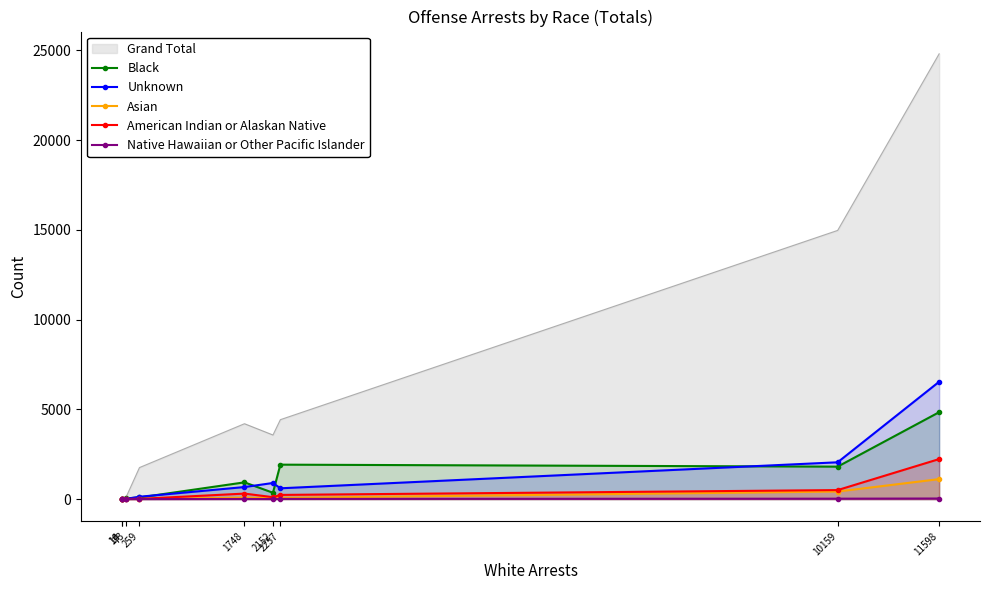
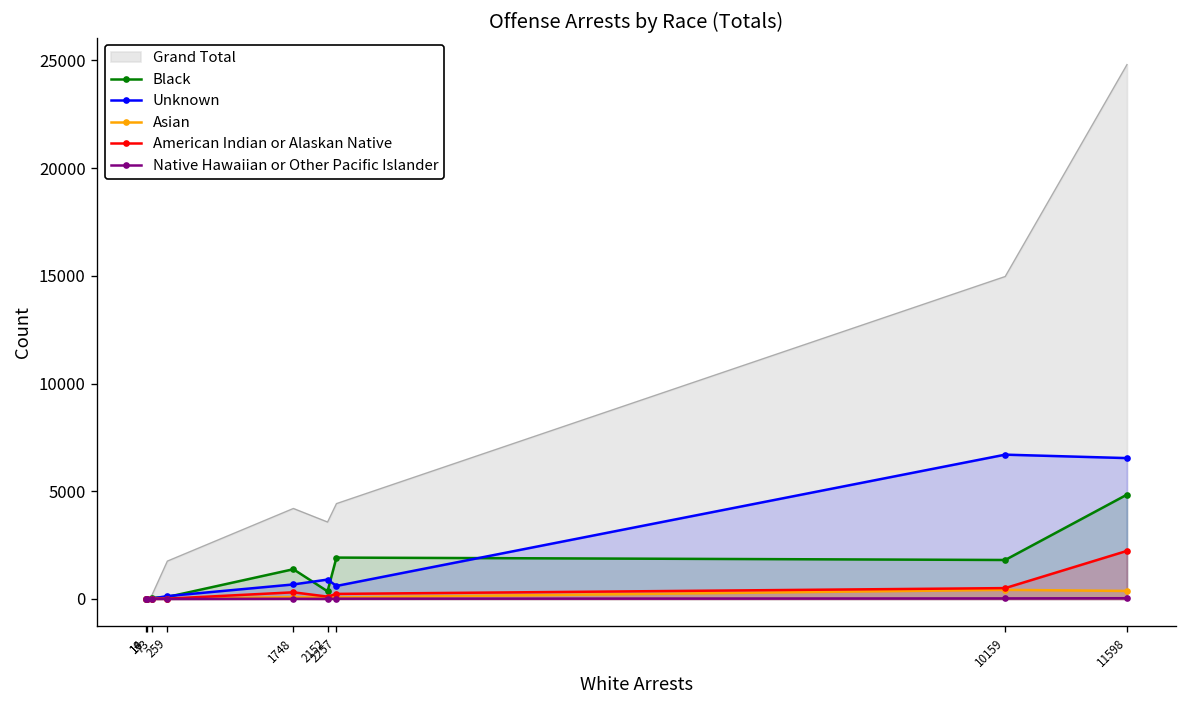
  {
    "Grand Total": {
      "259": 1800,
      "1748": 4200,
      "2152": 3600,
      "2257": 4400,
      "10159": 15000,
      "11598": 24800
    },
    "Black": {
-     "1748": 900,
+     "1748": 1400,
      "2152": 400,
      "2257": 1900,
      "10159": 1800,
      "11598": 4800
    },
    "Unknown": {
      "1748": 700,
      "2152": 900,
      "2257": 600,
-     "10159": 2100,
+     "10159": 6700,
      "11598": 6500
    },
    "Asian": {
-     "11598": 1100
+     "11598": 400
    },
    "American Indian or Alaskan Native": {
      "1748": 300,
      "2257": 200,
      "11598": 2200
    },
    "Native Hawaiian or Other Pacific Islander": {
      "10159": 0,
      "11598": 0
    }
  }
